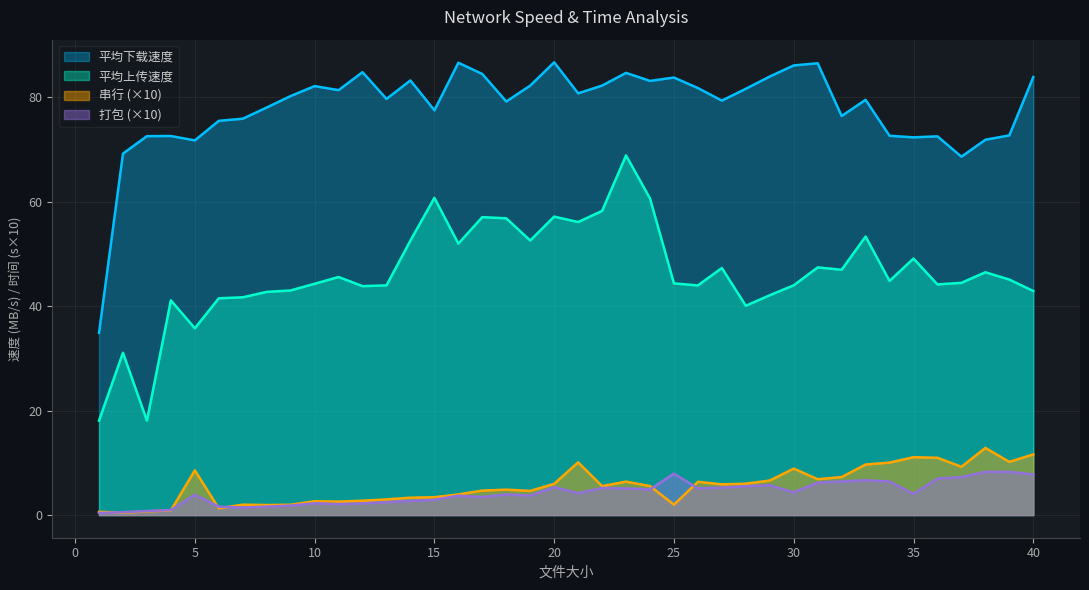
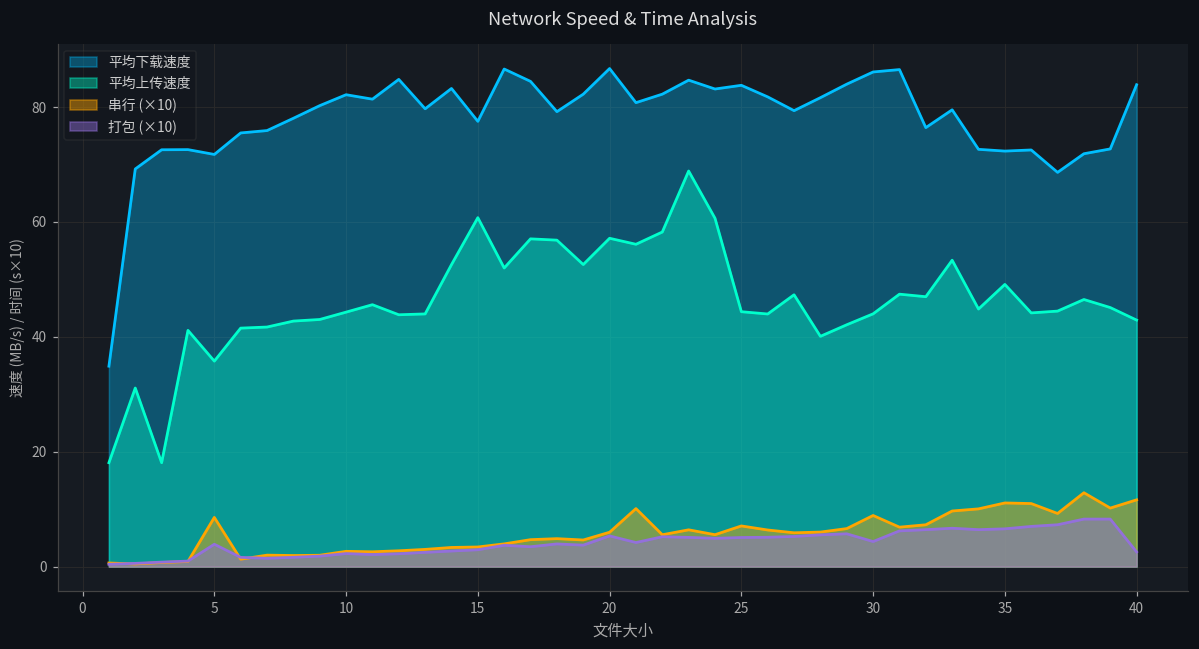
  {
    "串行 (×10)": {
      "5": 9,
      "15": 3,
      "20": 6,
-     "25": 2,
+     "25": 7,
      "30": 9,
      "35": 11,
      "40": 12
    },
    "打包 (×10)": {
      "5": 4,
      "15": 3,
      "20": 5,
-     "25": 8,
+     "25": 5,
      "30": 4,
-     "35": 4,
-     "40": 8
+     "35": 7,
+     "40": 3
    }
  }
